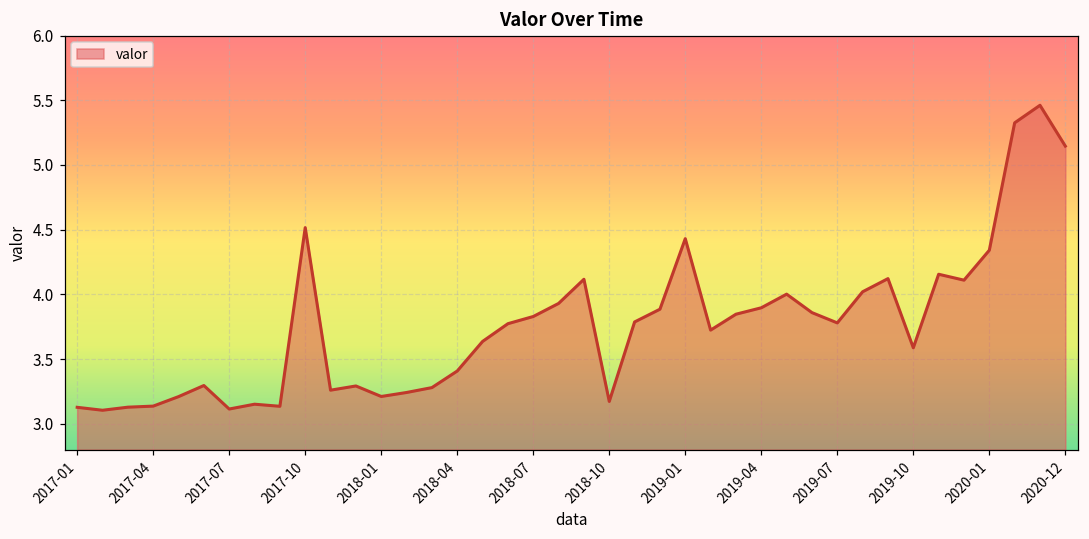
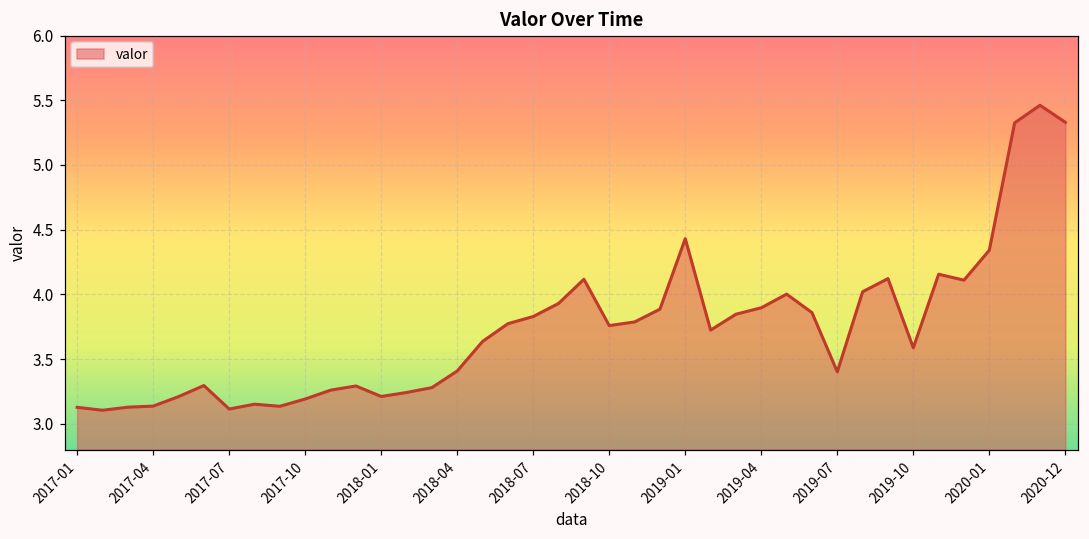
  {
    "2017-01": 3.13,
    "2017-04": 3.14,
    "2017-07": 3.11,
-   "2017-10": 4.52,
+   "2017-10": 3.19,
    "2018-01": 3.21,
    "2018-04": 3.41,
    "2018-07": 3.83,
-   "2018-10": 3.17,
+   "2018-10": 3.76,
    "2019-01": 4.43,
    "2019-04": 3.90,
-   "2019-07": 3.78,
+   "2019-07": 3.40,
    "2019-10": 3.59,
    "2020-01": 4.34,
-   "2020-12": 5.15
+   "2020-12": 5.33
  }
